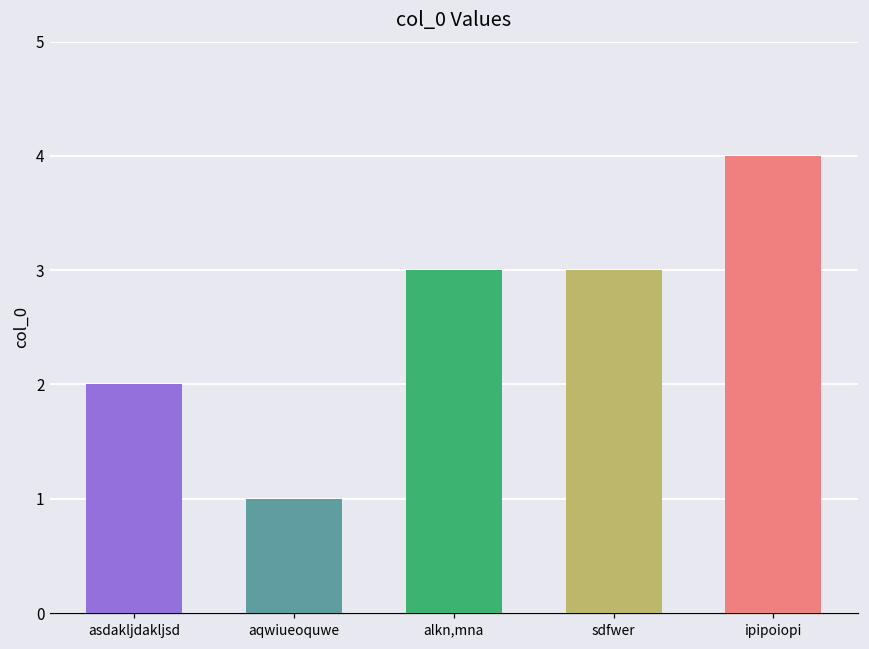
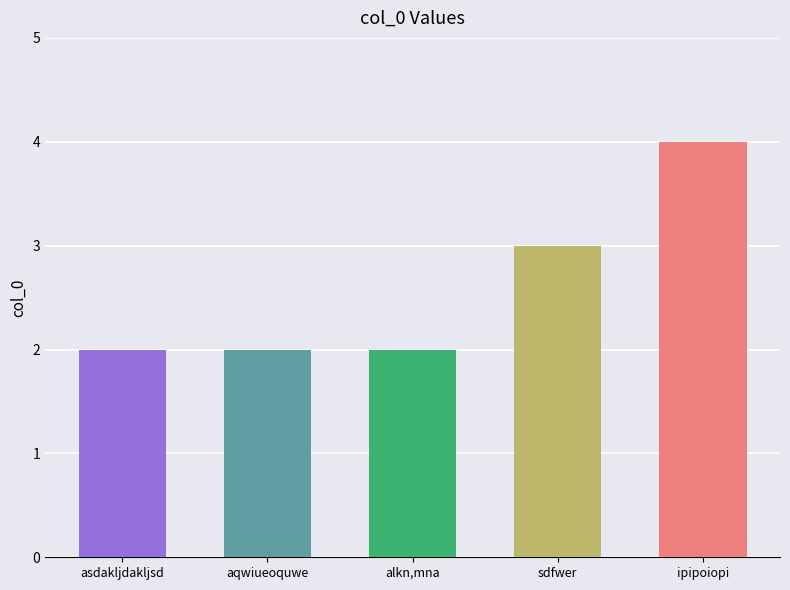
  {
    "asdakljdakljsd": 2,
-   "aqwiueoquwe": 1,
-   "alkn,mna": 3,
+   "aqwiueoquwe": 2,
+   "alkn,mna": 2,
    "sdfwer": 3,
    "ipipoiopi": 4
  }
